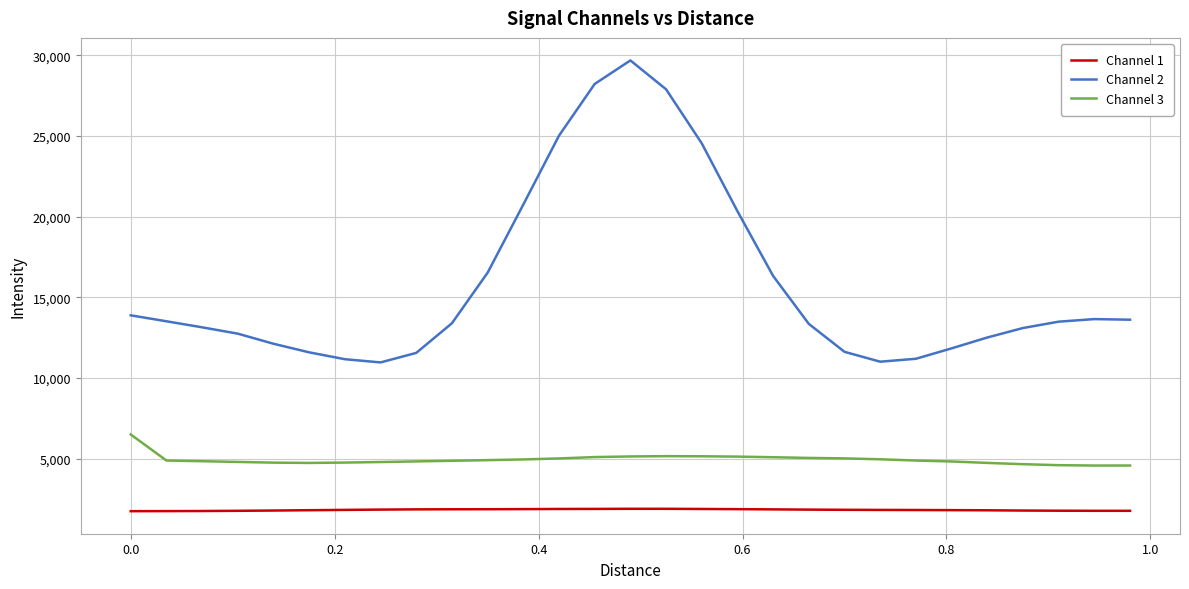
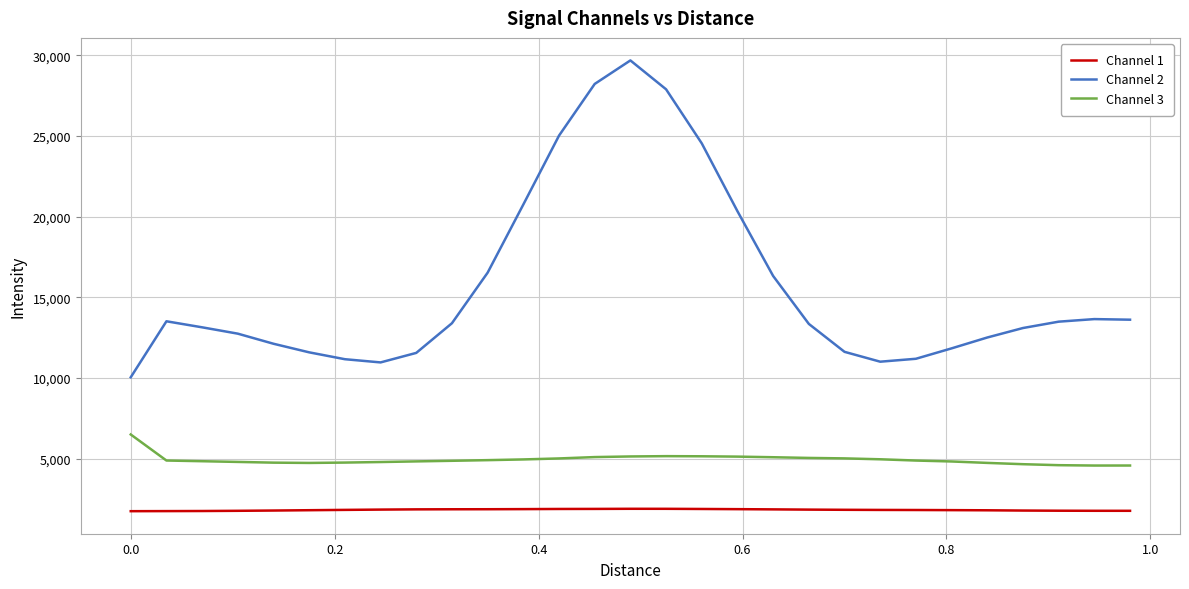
  {
    "Channel 1": {
      "0.0": "1,800"
    },
    "Channel 2": {
-     "0.0": "13,900"
+     "0.0": "10,100"
    },
    "Channel 3": {
      "0.0": "6,500"
    }
  }
